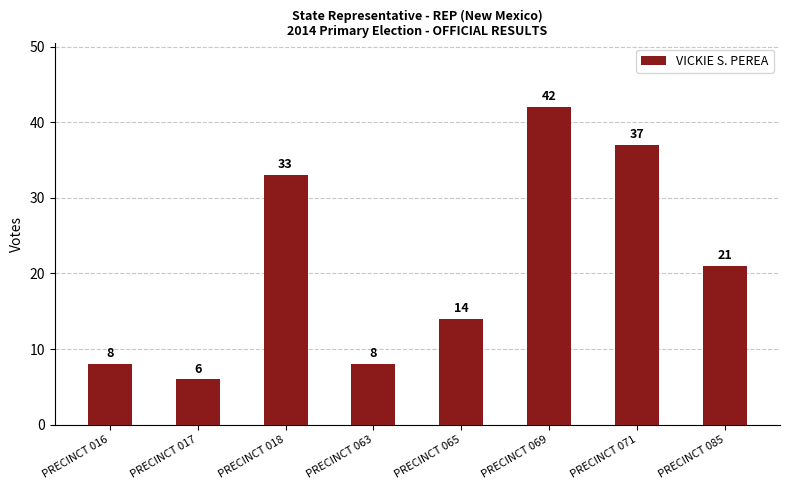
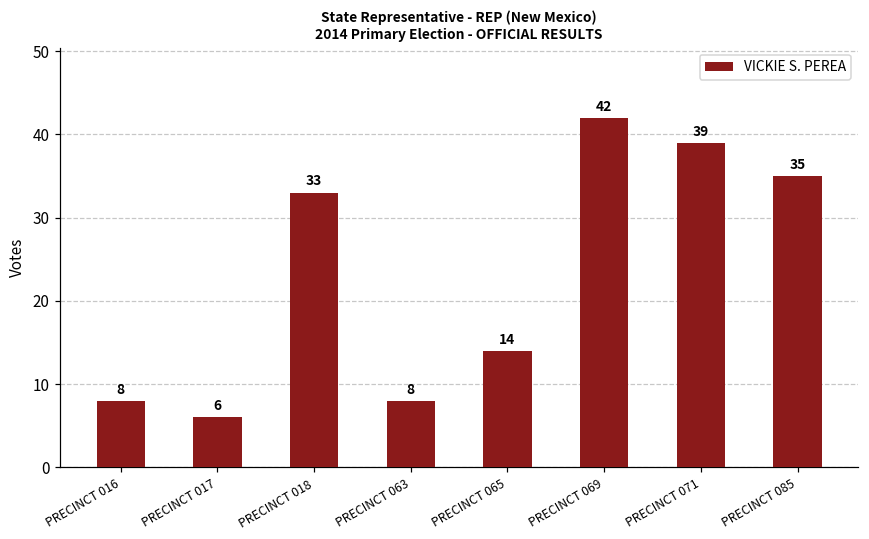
  {
    "PRECINCT 016": 8,
    "PRECINCT 017": 6,
    "PRECINCT 018": 33,
    "PRECINCT 063": 8,
    "PRECINCT 065": 14,
    "PRECINCT 069": 42,
-   "PRECINCT 071": 37,
-   "PRECINCT 085": 21
+   "PRECINCT 071": 39,
+   "PRECINCT 085": 35
  }
